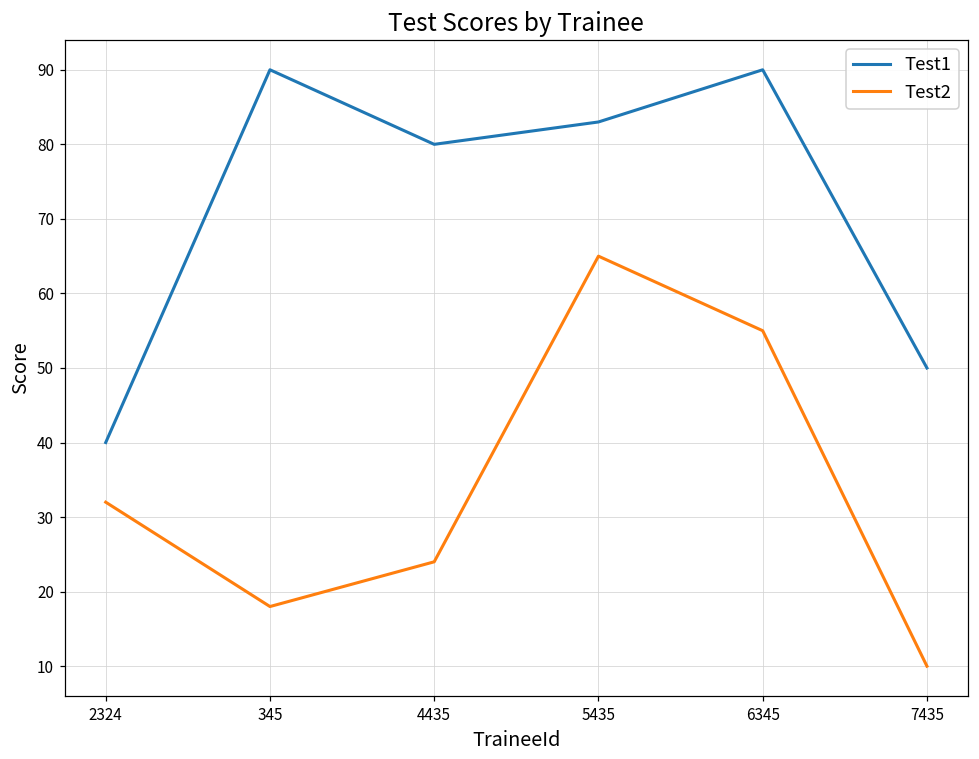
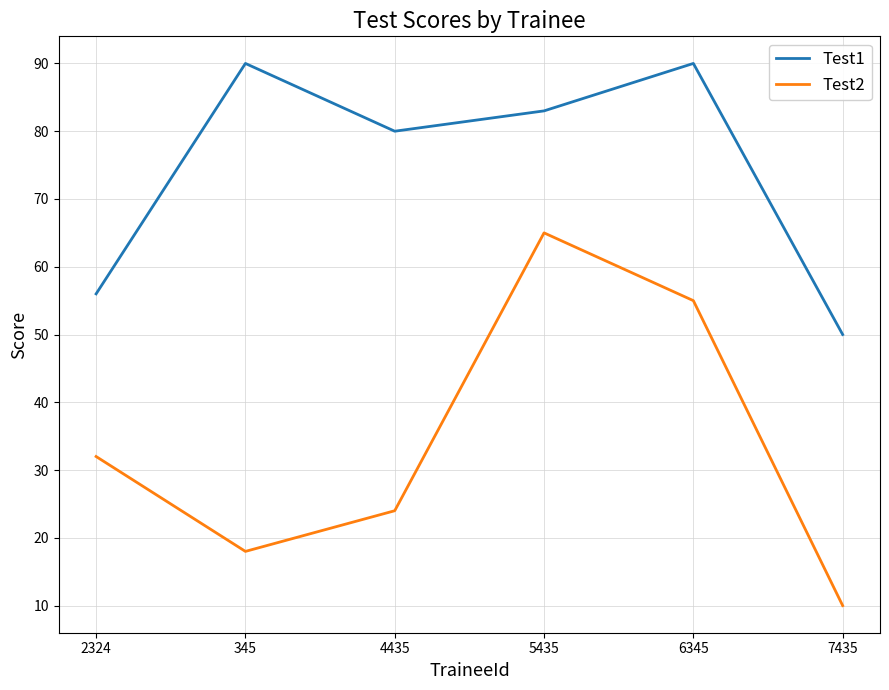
  {
    "Test1": {
-     "2324": 40,
+     "2324": 56,
      "345": 90,
      "4435": 80,
      "5435": 83,
      "6345": 90,
      "7435": 50
    },
    "Test2": {
      "2324": 32,
      "345": 18,
      "4435": 24,
      "5435": 65,
      "6345": 55,
      "7435": 10
    }
  }
